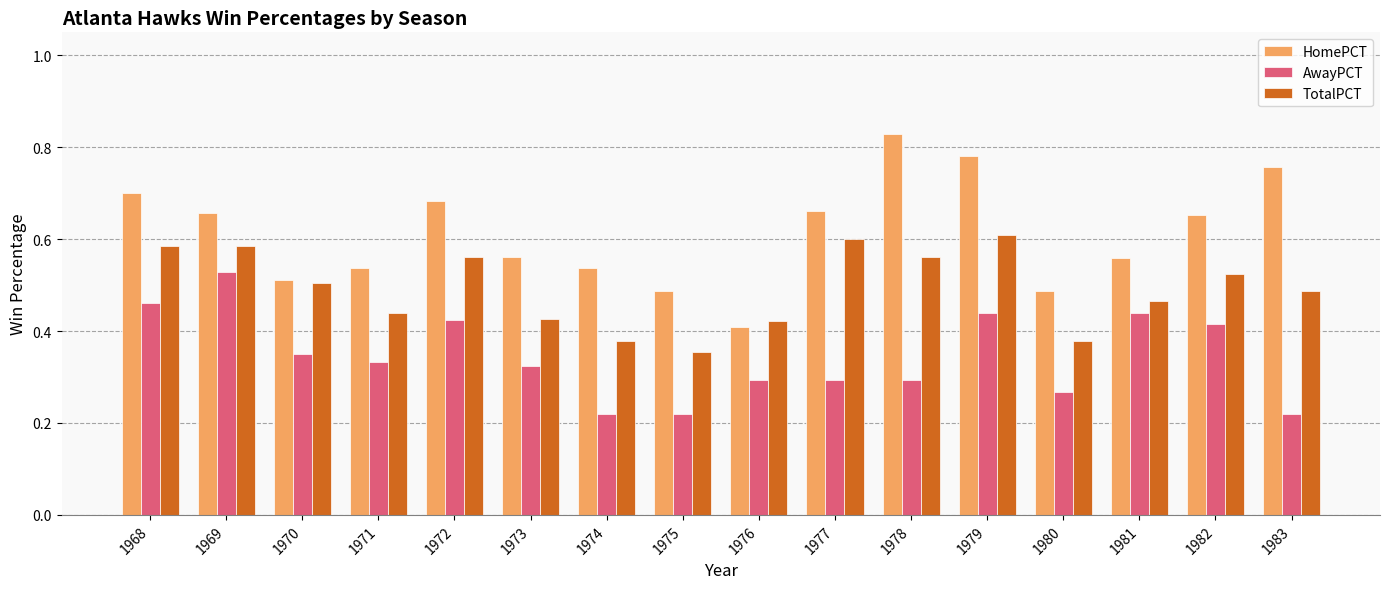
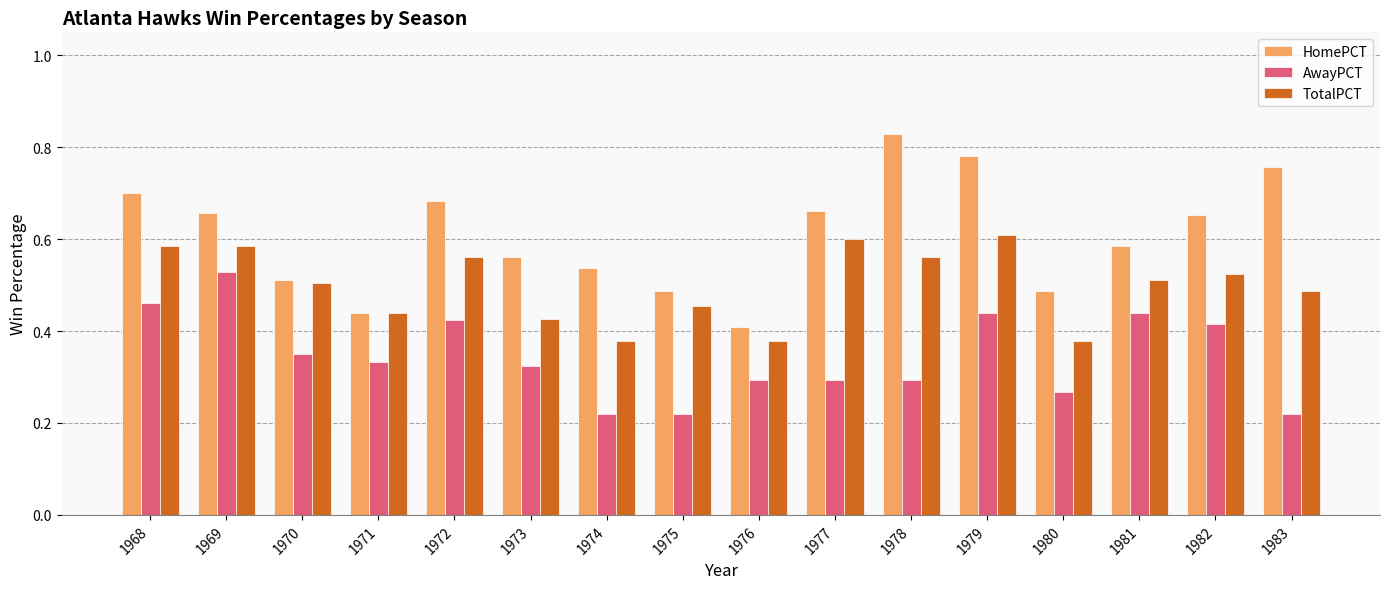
  {
    "HomePCT": {
      "1968": 0.70,
      "1969": 0.66,
      "1970": 0.51,
-     "1971": 0.54,
+     "1971": 0.44,
      "1972": 0.68,
      "1973": 0.56,
      "1974": 0.54,
      "1975": 0.49,
      "1976": 0.41,
      "1977": 0.66,
      "1978": 0.83,
      "1979": 0.78,
      "1980": 0.49,
-     "1981": 0.56,
+     "1981": 0.59,
      "1982": 0.65,
      "1983": 0.76
    },
    "AwayPCT": {
      "1968": 0.46,
      "1969": 0.53,
      "1970": 0.35,
      "1971": 0.33,
      "1972": 0.43,
      "1973": 0.32,
      "1974": 0.22,
      "1975": 0.22,
      "1976": 0.29,
      "1977": 0.29,
      "1978": 0.29,
      "1979": 0.44,
      "1980": 0.27,
      "1981": 0.44,
      "1982": 0.41,
      "1983": 0.22
    },
    "TotalPCT": {
      "1968": 0.59,
      "1969": 0.59,
      "1970": 0.50,
      "1971": 0.44,
      "1972": 0.56,
      "1973": 0.43,
      "1974": 0.38,
-     "1975": 0.35,
-     "1976": 0.42,
+     "1975": 0.45,
+     "1976": 0.38,
      "1977": 0.60,
      "1978": 0.56,
      "1979": 0.61,
      "1980": 0.38,
-     "1981": 0.46,
+     "1981": 0.51,
      "1982": 0.52,
      "1983": 0.49
    }
  }
